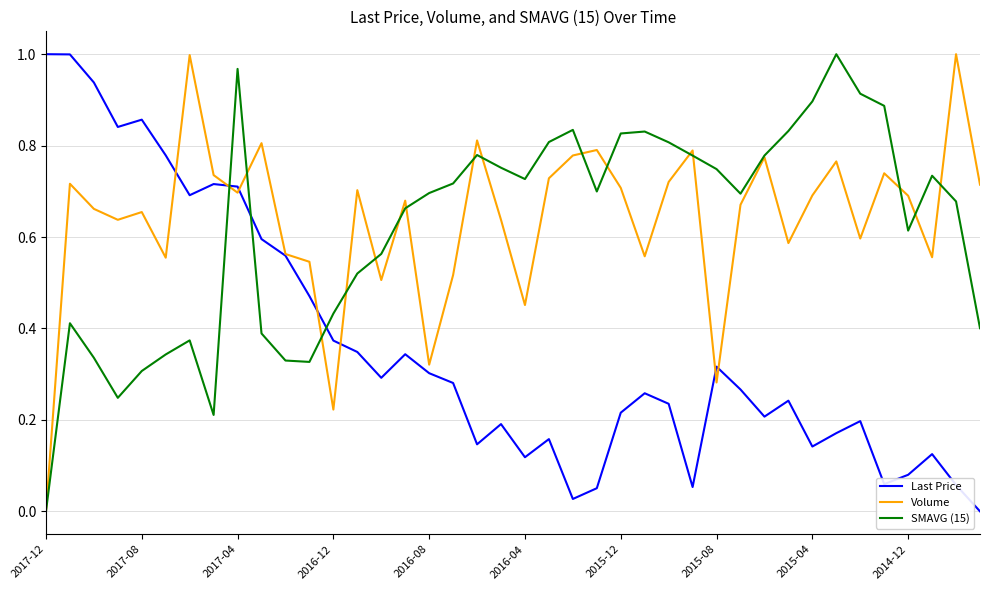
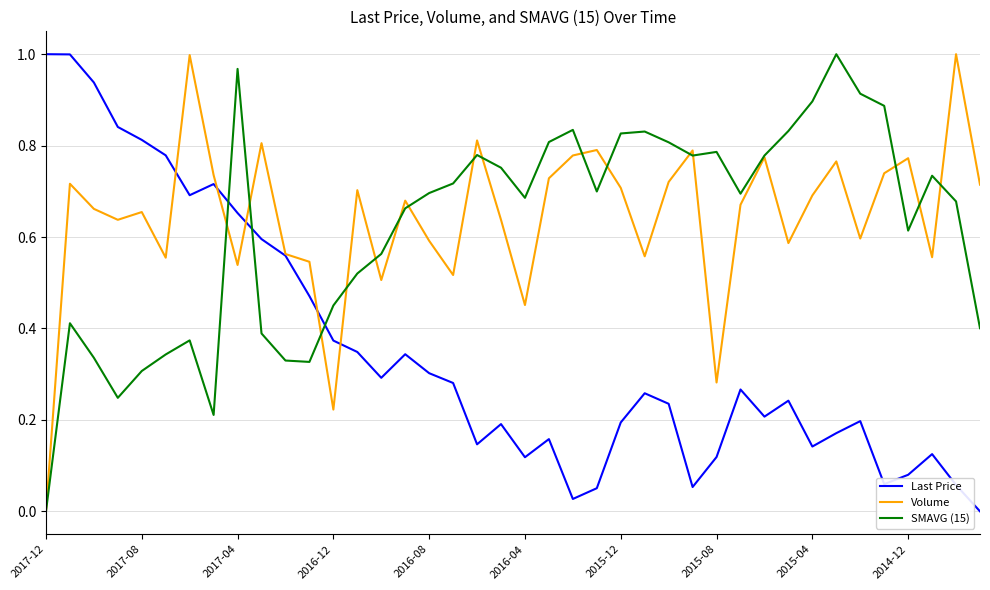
  {
    "Last Price": {
      "2017-12": 1.00,
-     "2017-08": 0.86,
-     "2017-04": 0.71,
+     "2017-08": 0.81,
+     "2017-04": 0.65,
      "2016-12": 0.37,
      "2016-08": 0.30,
      "2016-04": 0.12,
-     "2015-12": 0.22,
-     "2015-08": 0.32,
+     "2015-12": 0.19,
+     "2015-08": 0.12,
      "2015-04": 0.14,
      "2014-12": 0.08
    },
    "Volume": {
      "2017-08": 0.65,
-     "2017-04": 0.70,
+     "2017-04": 0.54,
      "2016-12": 0.22,
-     "2016-08": 0.32,
+     "2016-08": 0.59,
      "2016-04": 0.45,
      "2015-12": 0.71,
      "2015-08": 0.28,
      "2015-04": 0.69,
-     "2014-12": 0.69
+     "2014-12": 0.77
    },
    "SMAVG (15)": {
      "2017-08": 0.31,
      "2017-04": 0.97,
-     "2016-12": 0.43,
+     "2016-12": 0.45,
      "2016-08": 0.70,
-     "2016-04": 0.73,
+     "2016-04": 0.69,
      "2015-12": 0.83,
-     "2015-08": 0.75,
+     "2015-08": 0.79,
      "2015-04": 0.90,
      "2014-12": 0.61
    }
  }
